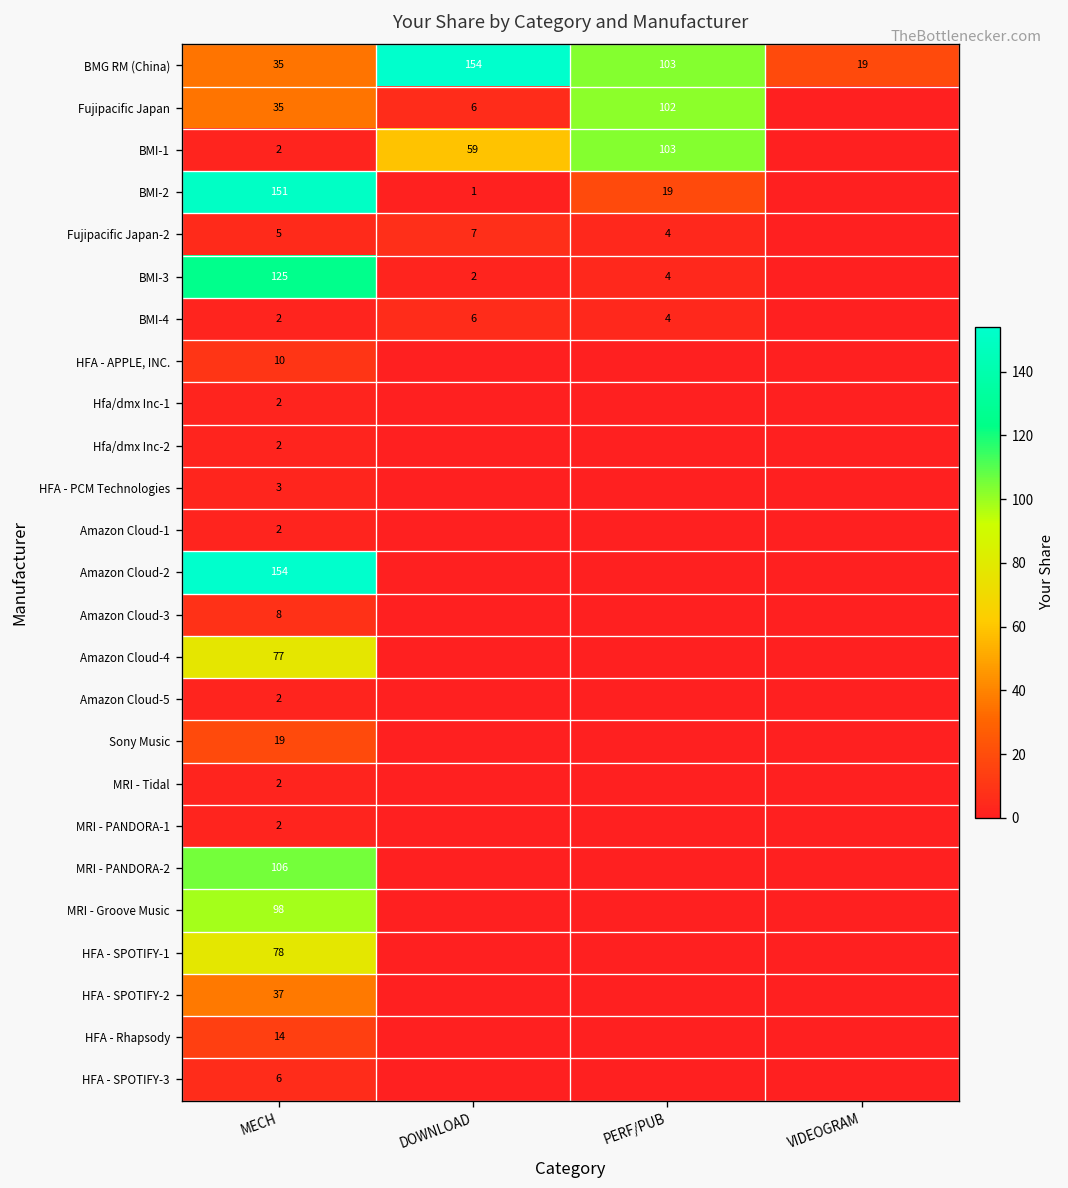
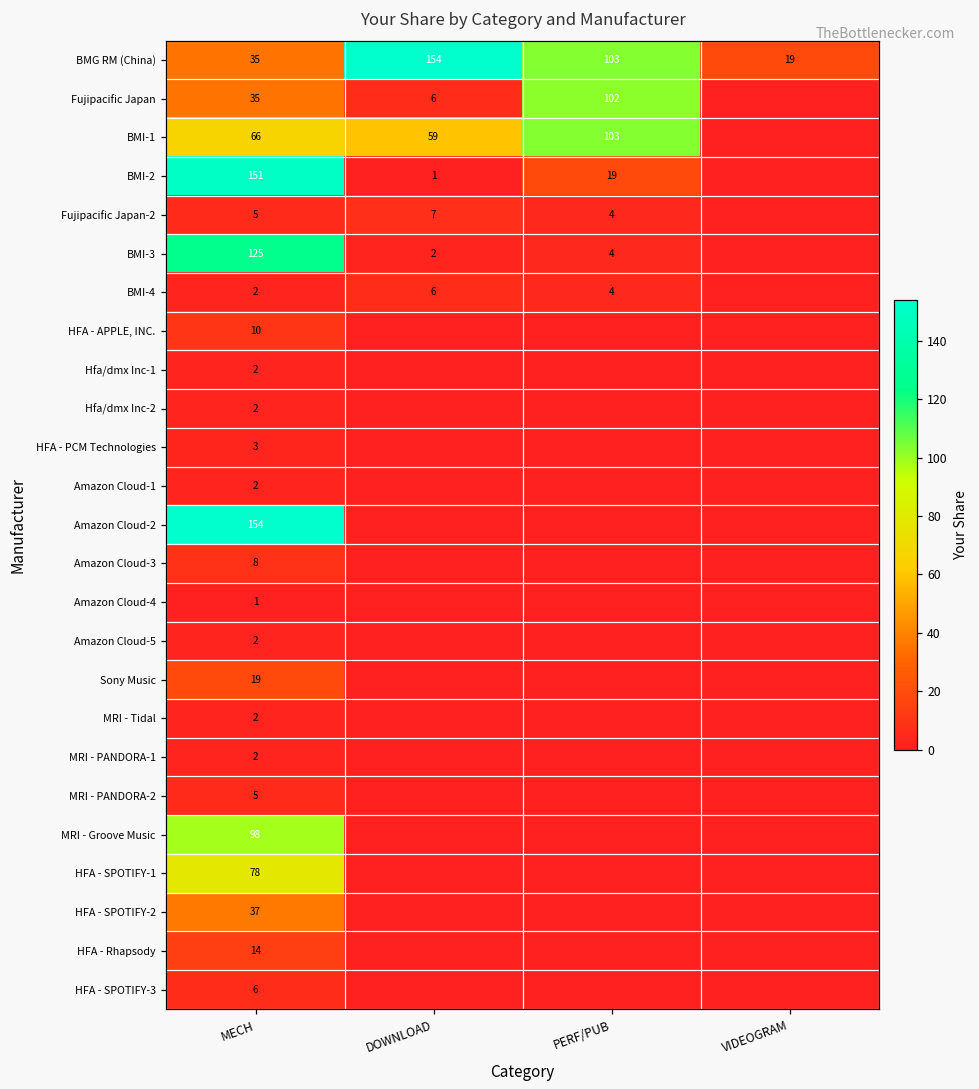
  {
    "BMG RM (China)": {
      "MECH": 35,
      "DOWNLOAD": 154,
      "PERF/PUB": 103,
      "VIDEOGRAM": 19
    },
    "Fujipacific Japan": {
      "MECH": 35,
      "DOWNLOAD": 6,
      "PERF/PUB": 102
    },
    "BMI-1": {
-     "MECH": 2,
+     "MECH": 66,
      "DOWNLOAD": 59,
      "PERF/PUB": 103
    },
    "BMI-2": {
      "MECH": 151,
      "DOWNLOAD": 1,
      "PERF/PUB": 19
    },
    "Fujipacific Japan-2": {
      "MECH": 5,
      "DOWNLOAD": 7,
      "PERF/PUB": 4
    },
    "BMI-3": {
      "MECH": 125,
      "DOWNLOAD": 2,
      "PERF/PUB": 4
    },
    "BMI-4": {
      "MECH": 2,
      "DOWNLOAD": 6,
      "PERF/PUB": 4
    },
    "HFA - APPLE, INC.": {
      "MECH": 10
    },
    "Hfa/dmx Inc-1": {
      "MECH": 2
    },
    "Hfa/dmx Inc-2": {
      "MECH": 2
    },
    "HFA - PCM Technologies": {
      "MECH": 3
    },
    "Amazon Cloud-1": {
      "MECH": 2
    },
    "Amazon Cloud-2": {
      "MECH": 154
    },
    "Amazon Cloud-3": {
      "MECH": 8
    },
    "Amazon Cloud-4": {
-     "MECH": 77
+     "MECH": 1
    },
    "Amazon Cloud-5": {
      "MECH": 2
    },
    "Sony Music": {
      "MECH": 19
    },
    "MRI - Tidal": {
      "MECH": 2
    },
    "MRI - PANDORA-1": {
      "MECH": 2
    },
    "MRI - PANDORA-2": {
-     "MECH": 106
+     "MECH": 5
    },
    "MRI - Groove Music": {
      "MECH": 98
    },
    "HFA - SPOTIFY-1": {
      "MECH": 78
    },
    "HFA - SPOTIFY-2": {
      "MECH": 37
    },
    "HFA - Rhapsody": {
      "MECH": 14
    },
    "HFA - SPOTIFY-3": {
      "MECH": 6
    }
  }
